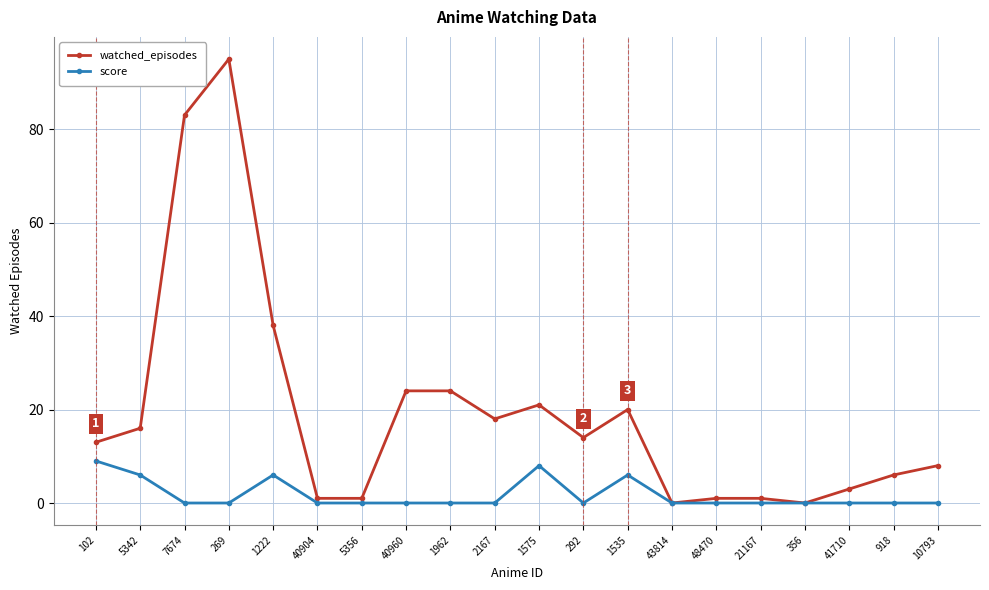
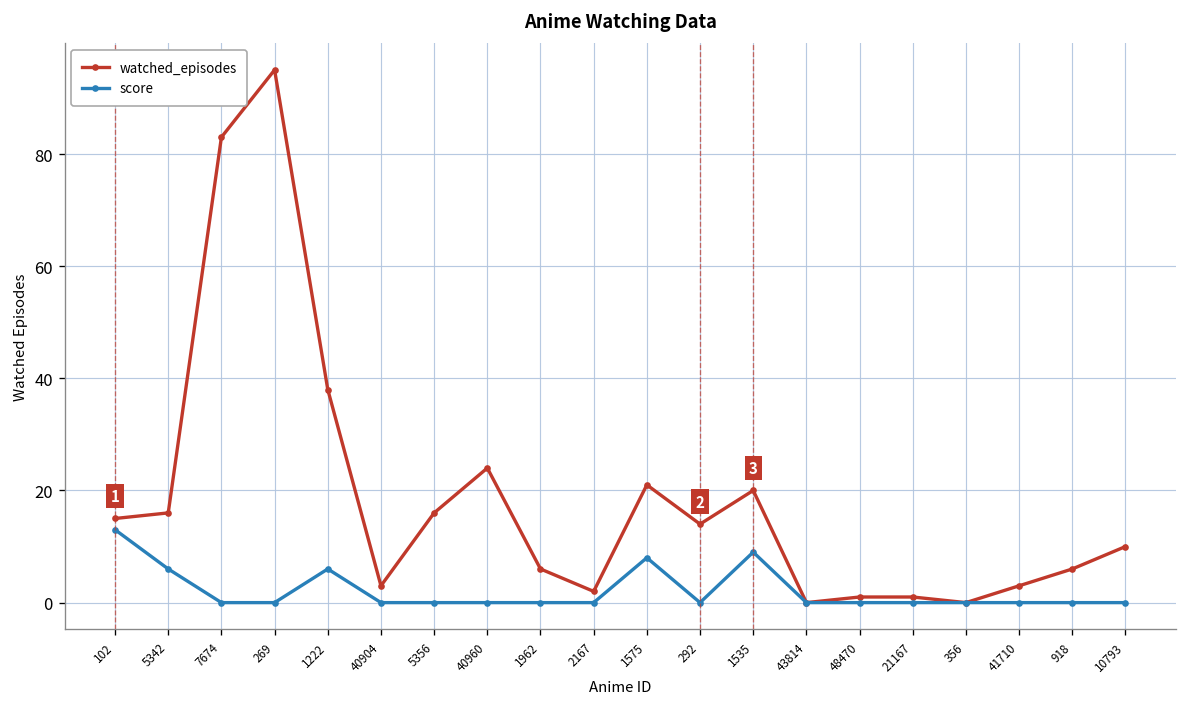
  {
    "watched_episodes": {
-     "102": 13,
+     "102": 15,
      "5342": 16,
      "7674": 83,
      "269": 95,
      "1222": 38,
-     "40904": 1,
-     "5356": 1,
+     "40904": 3,
+     "5356": 16,
      "40960": 24,
-     "1962": 24,
-     "2167": 18,
+     "1962": 6,
+     "2167": 2,
      "1575": 21,
      "48470": 1,
      "21167": 1,
      "41710": 3,
      "918": 6,
-     "10793": 8
+     "10793": 10
    },
    "score": {
-     "102": 9,
+     "102": 13,
      "5342": 6,
      "7674": 0,
      "269": 0,
      "1222": 6,
      "40904": 0,
      "5356": 0,
      "40960": 0,
      "1962": 0,
      "2167": 0,
      "1575": 8,
      "292": 0,
-     "1535": 6,
+     "1535": 9,
      "48470": 0,
      "21167": 0,
      "41710": 0,
      "918": 0,
      "10793": 0
    }
  }
